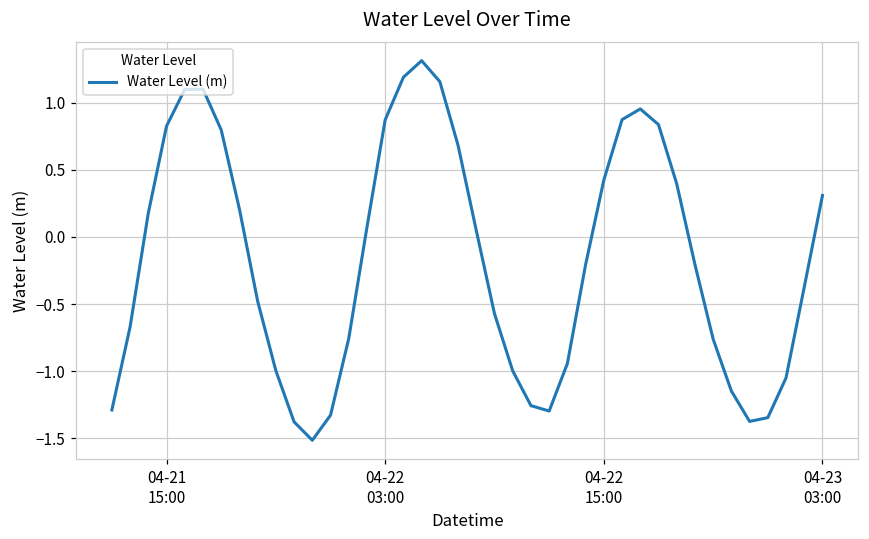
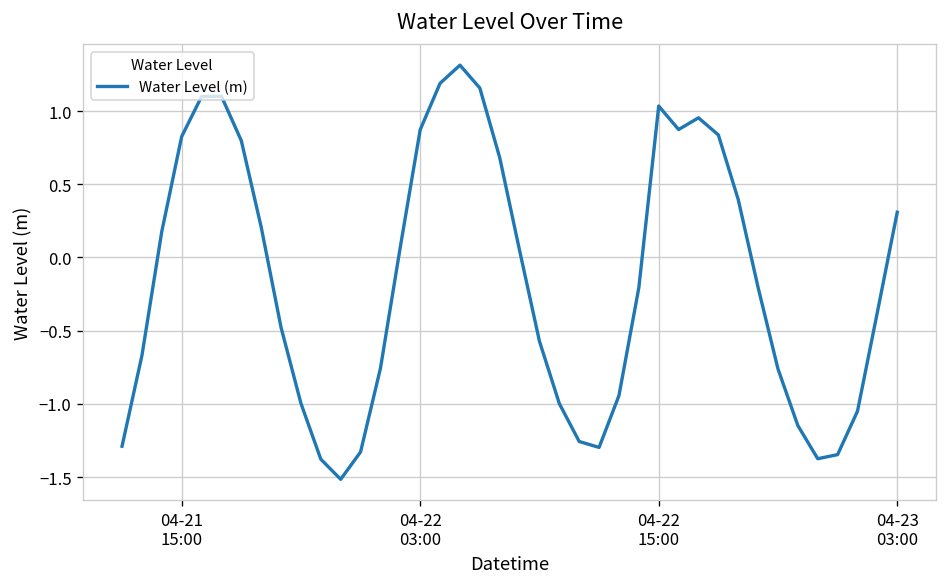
  {
    "04-21 15:00": 0.83,
    "04-22 03:00": 0.87,
-   "04-22 15:00": 0.42,
+   "04-22 15:00": 1.03,
    "04-23 03:00": 0.31
  }
